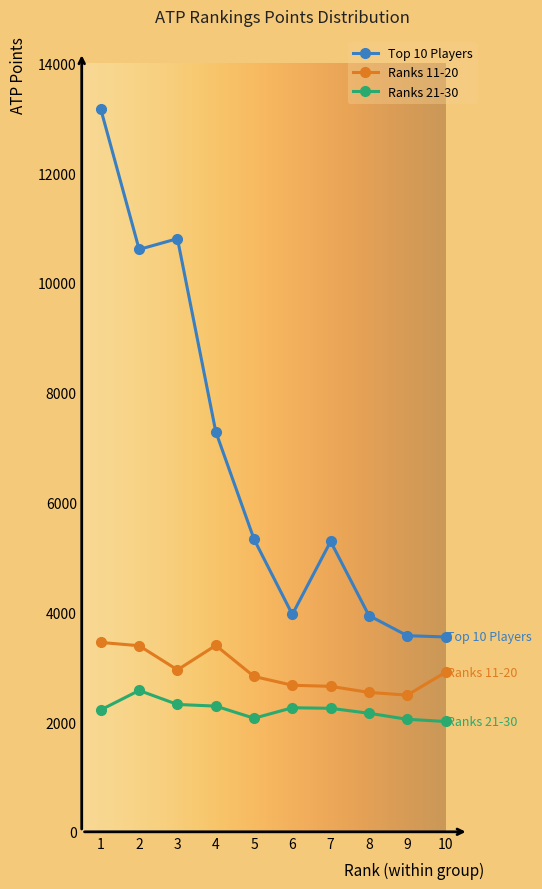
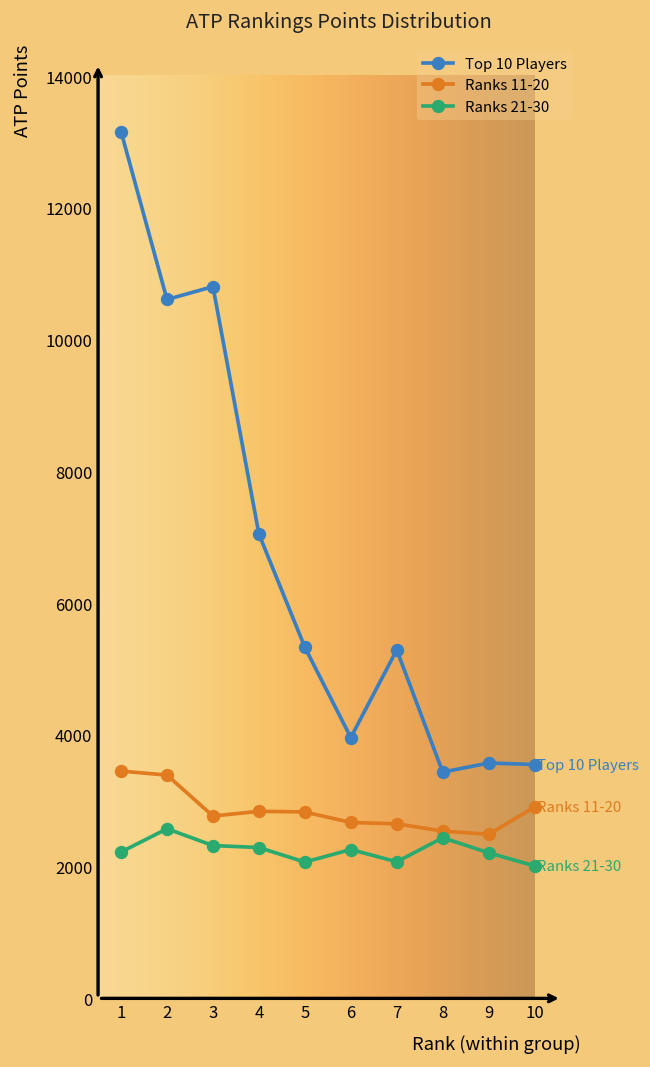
  {
    "Top 10 Players": {
      "1": 13200,
      "2": 10600,
      "3": 10800,
-     "4": 7300,
+     "4": 7100,
      "5": 5300,
      "6": 4000,
      "7": 5300,
-     "8": 3900,
+     "8": 3400,
      "9": 3600
    },
    "Ranks 11-20": {
      "1": 3500,
      "2": 3400,
-     "3": 3000,
-     "4": 3400,
+     "3": 2800,
+     "4": 2800,
      "5": 2800,
      "6": 2700,
      "7": 2700,
      "8": 2500,
      "9": 2500
    },
    "Ranks 21-30": {
      "1": 2200,
      "2": 2600,
      "3": 2300,
      "4": 2300,
      "5": 2100,
      "6": 2300,
-     "7": 2300,
-     "8": 2200,
-     "9": 2100
+     "7": 2100,
+     "8": 2400,
+     "9": 2200
    }
  }
